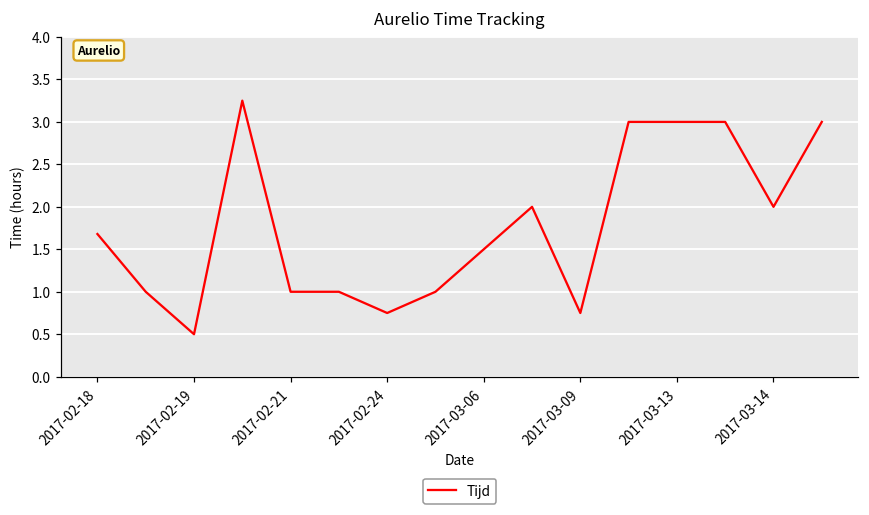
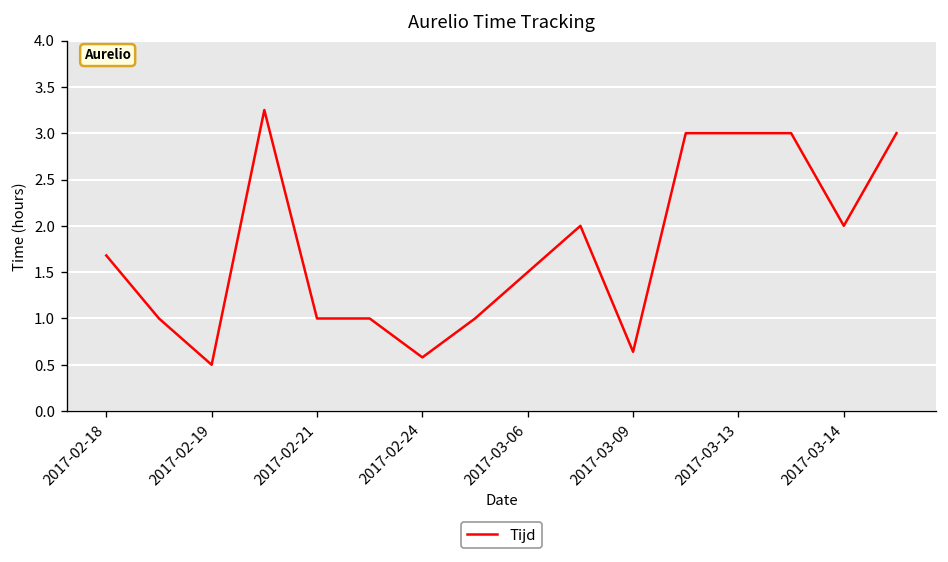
  {
    "2017-02-18": 1.7,
-   "2017-02-24": 0.8,
+   "2017-02-24": 0.6,
    "2017-03-06": 1.5,
-   "2017-03-09": 0.8,
+   "2017-03-09": 0.6,
    "2017-03-14": 2.0
  }
